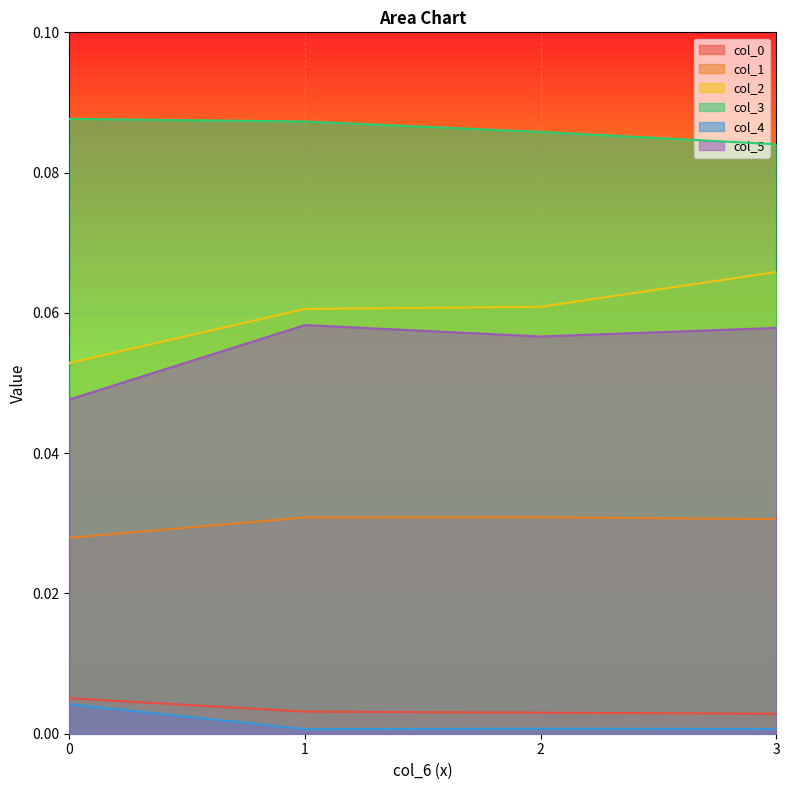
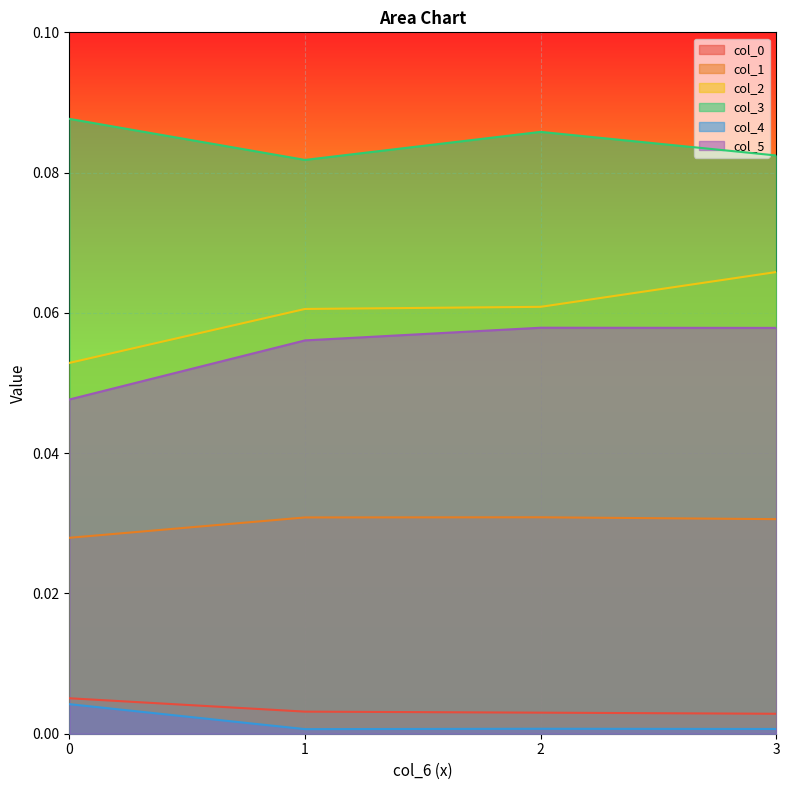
  {
    "col_2": {
      "0": 0.053,
      "1": 0.061,
      "2": 0.061,
      "3": 0.066
    },
    "col_3": {
      "0": 0.088,
-     "1": 0.087,
+     "1": 0.082,
      "2": 0.086,
-     "3": 0.084
+     "3": 0.082
    },
    "col_4": {
      "0": 0.004,
      "1": 0.001,
      "2": 0.001,
      "3": 0.001
    },
    "col_5": {
      "0": 0.048,
-     "1": 0.058,
-     "2": 0.057,
+     "1": 0.056,
+     "2": 0.058,
      "3": 0.058
    }
  }
